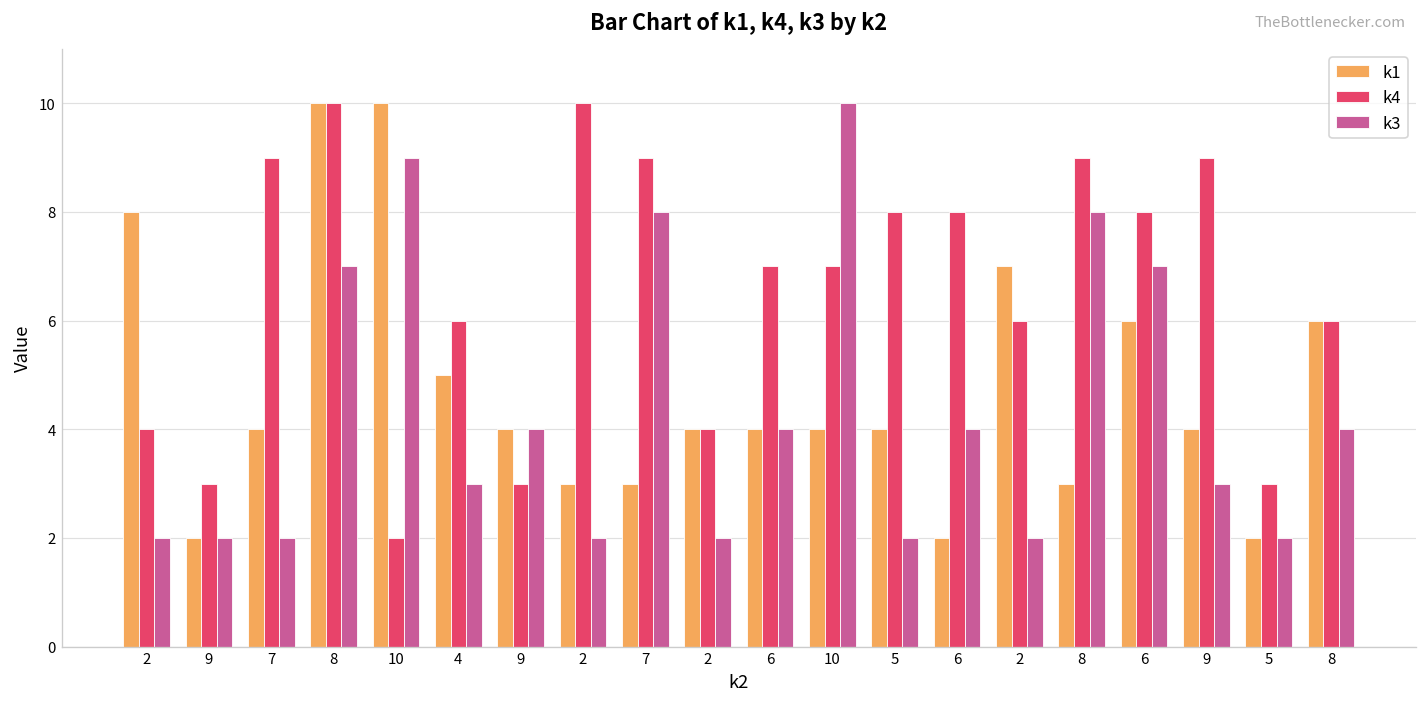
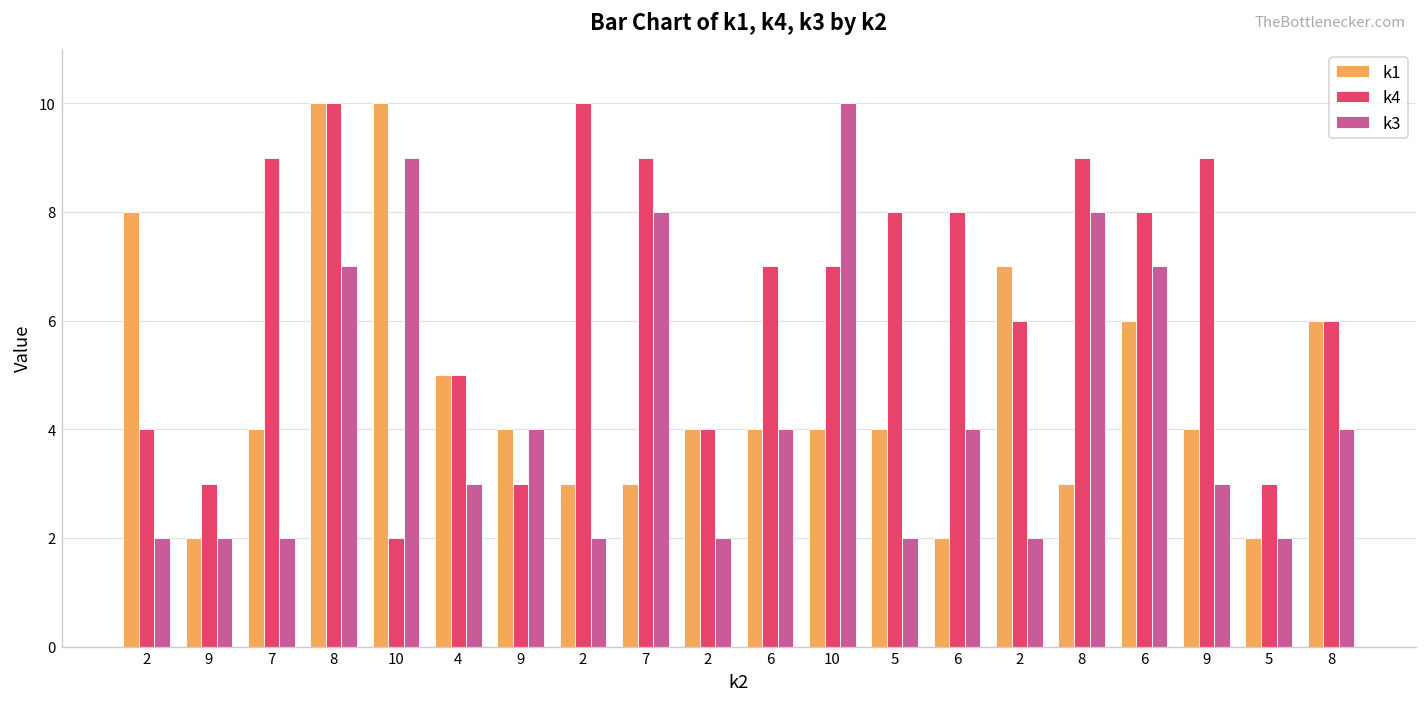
  {
    "k1": {
      "4": 5
    },
    "k4": {
-     "4": 6
+     "4": 5
    },
    "k3": {
      "4": 3
    }
  }
